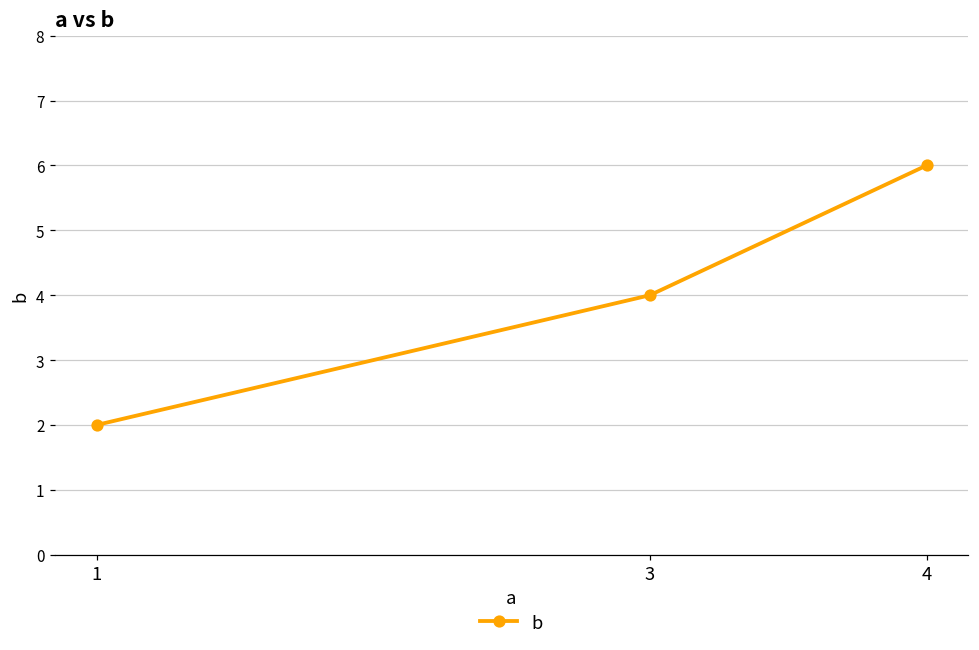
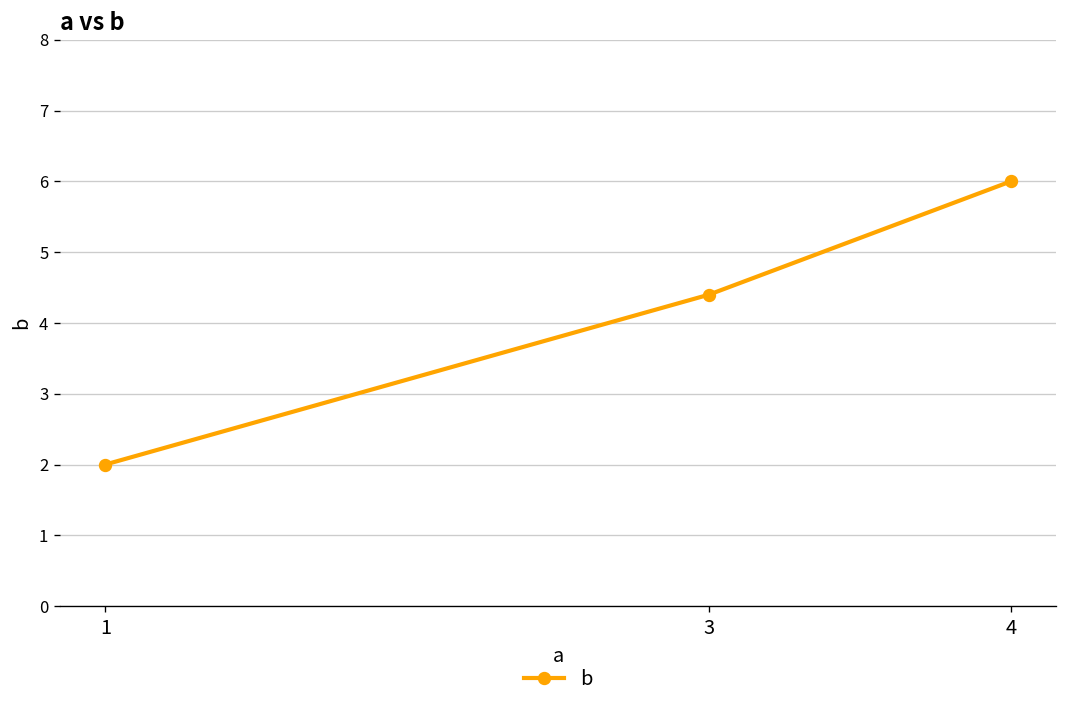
  {
    "1": 2.0,
-   "3": 4.0,
+   "3": 4.4,
    "4": 6.0
  }
